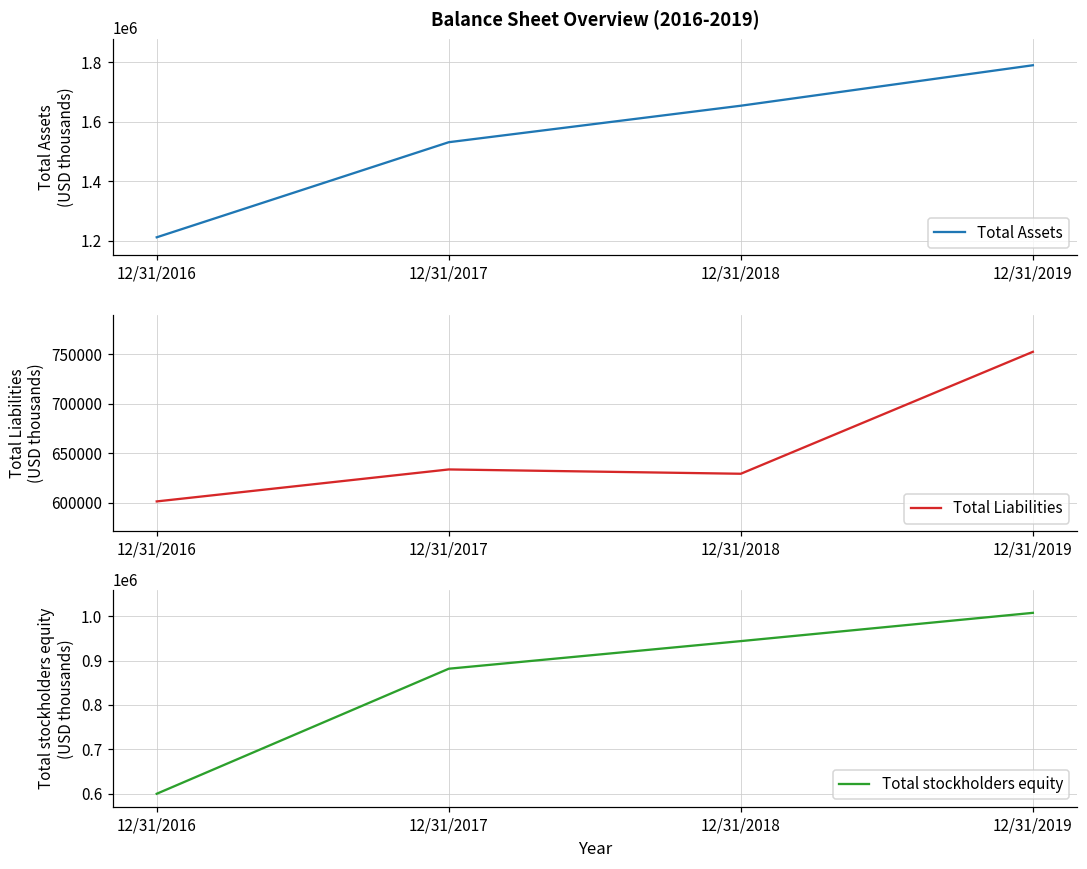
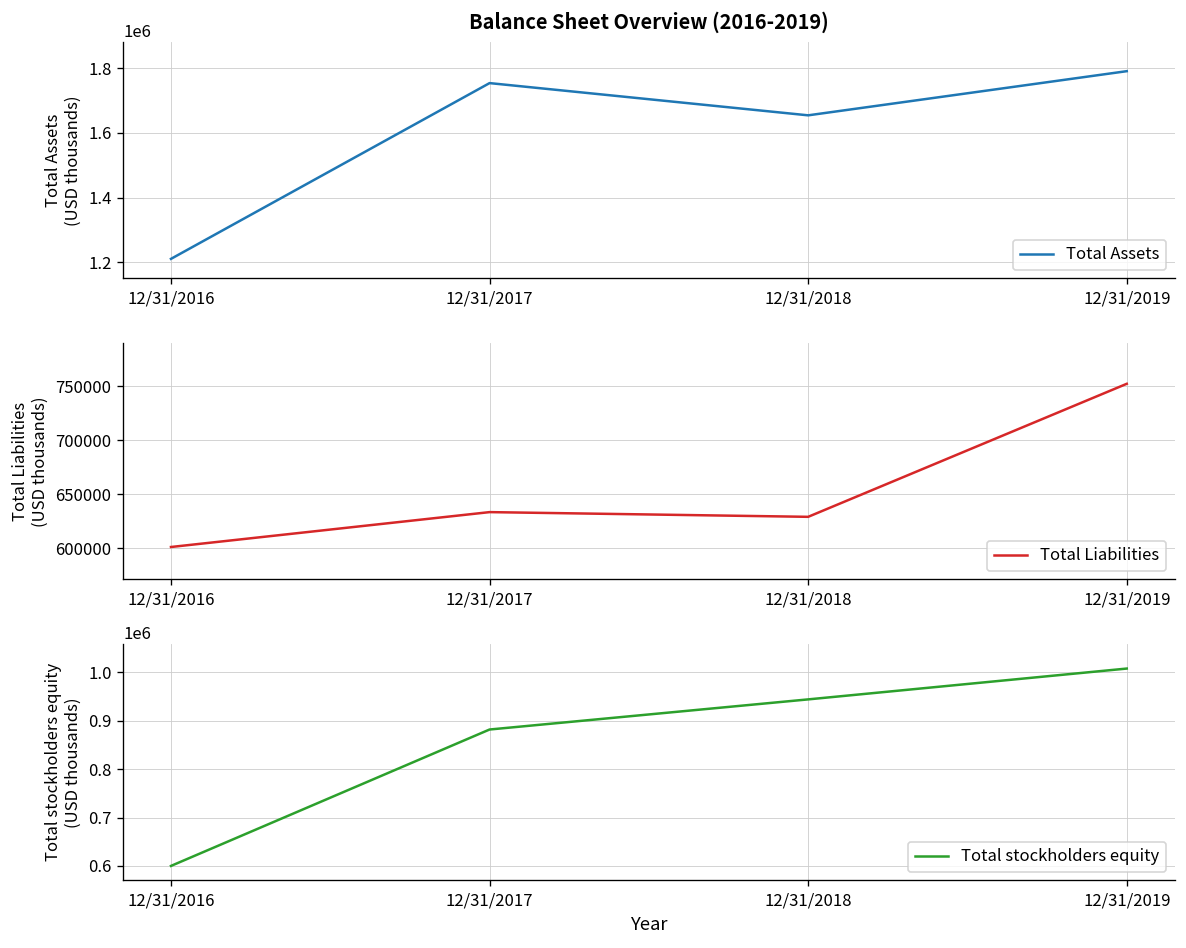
  {
    "Balance Sheet Overview (2016-2019)": {
      "12/31/2016": 1210000,
-     "12/31/2017": 1530000,
+     "12/31/2017": 1750000,
      "12/31/2018": 1650000,
      "12/31/2019": 1790000
    }
  }
